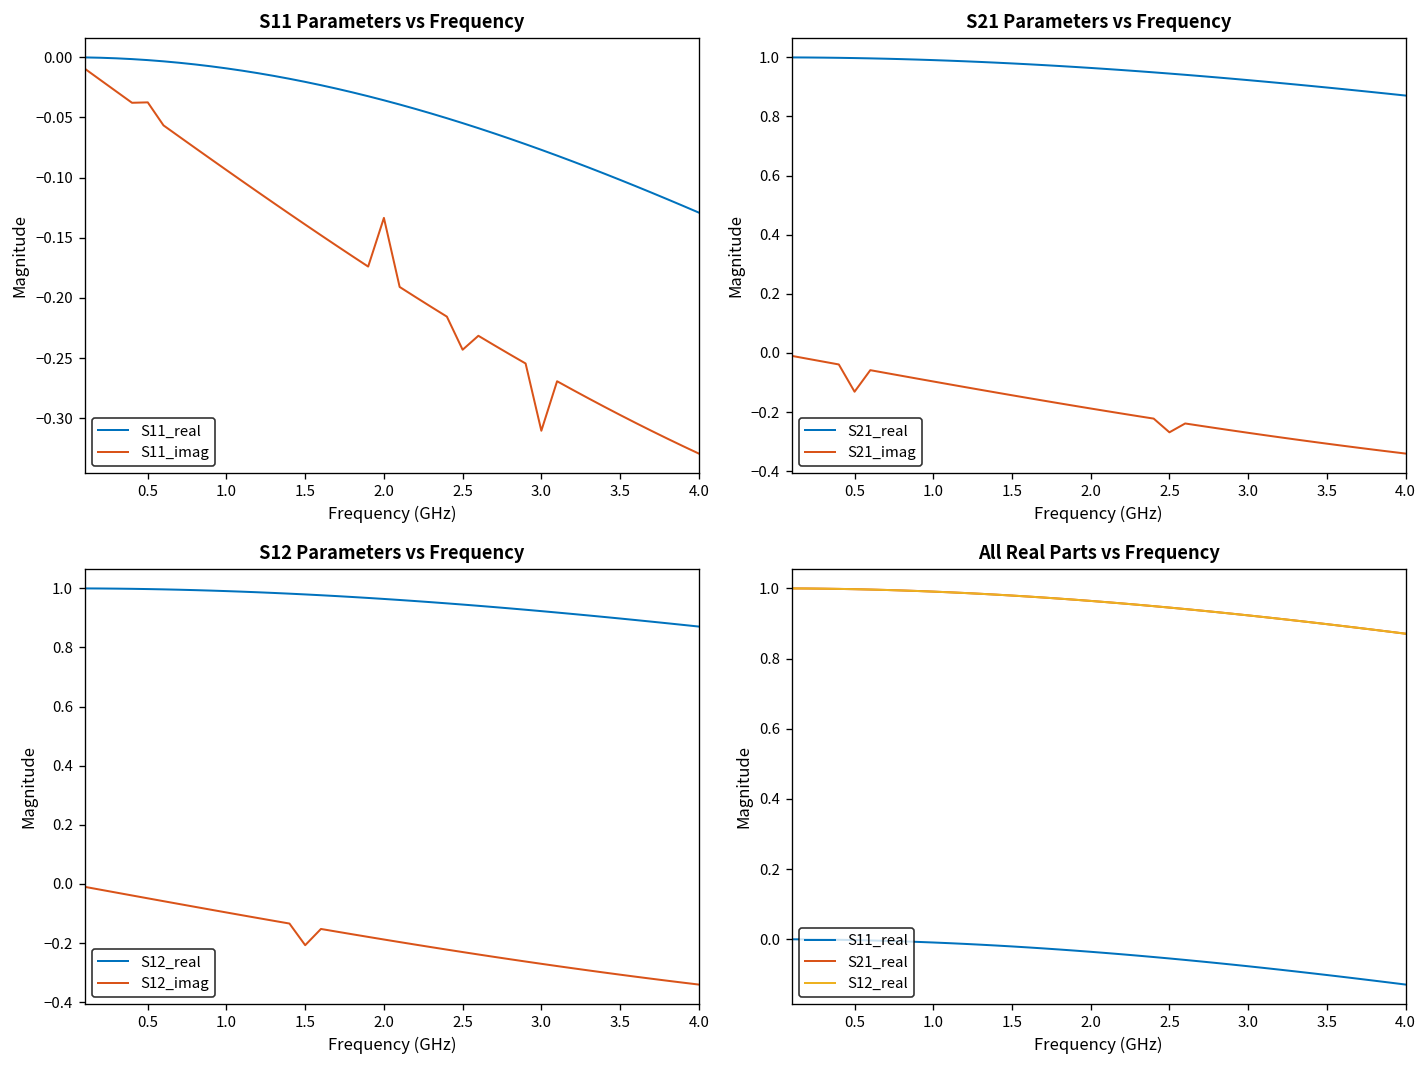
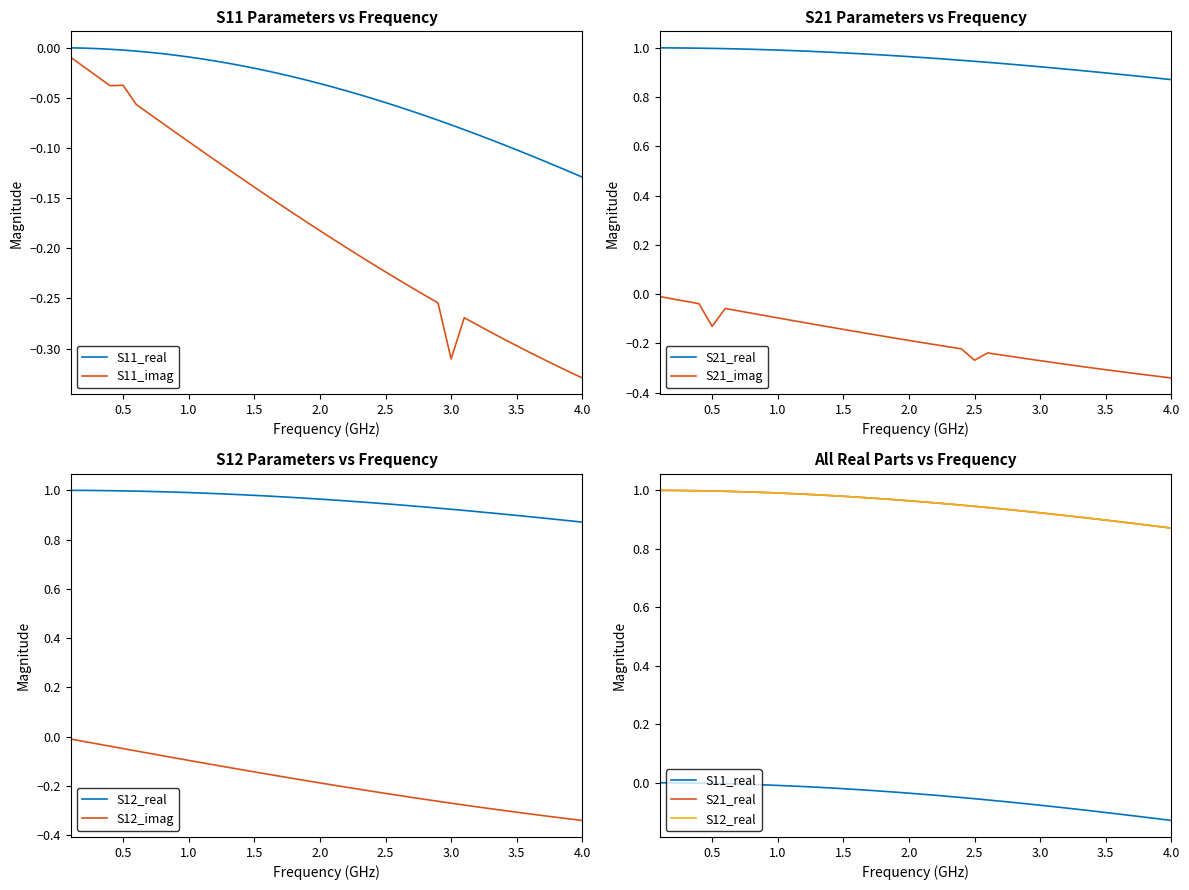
  {
    "S11 Parameters vs Frequency": {
      "S11_real": {
        "0.5": -0.002,
        "1.0": -0.009,
        "1.5": -0.020,
        "2.0": -0.036,
        "2.5": -0.055,
        "3.0": -0.077,
        "3.5": -0.102,
        "4.0": -0.129
      },
      "S11_imag": {
        "0.5": -0.037,
        "1.0": -0.094,
        "1.5": -0.139,
-       "2.0": -0.133,
-       "2.5": -0.243,
+       "2.0": -0.182,
+       "2.5": -0.224,
        "3.0": -0.310,
        "3.5": -0.297,
        "4.0": -0.329
      }
    },
    "S21 Parameters vs Frequency": {
      "S21_imag": {
        "0.5": -0.13,
        "1.0": -0.10,
        "1.5": -0.14,
        "2.0": -0.19,
        "2.5": -0.27,
        "3.0": -0.27,
        "3.5": -0.31,
        "4.0": -0.34
      }
    },
    "S12 Parameters vs Frequency": {
      "S12_imag": {
        "0.5": -0.05,
        "1.0": -0.10,
-       "1.5": -0.21,
+       "1.5": -0.14,
        "2.0": -0.19,
        "2.5": -0.23,
        "3.0": -0.27,
        "3.5": -0.31,
        "4.0": -0.34
      }
    },
    "All Real Parts vs Frequency": {
      "S11_real": {
        "1.0": -0.01,
        "1.5": -0.02,
        "2.0": -0.04,
        "2.5": -0.05,
        "3.0": -0.08,
        "3.5": -0.10,
        "4.0": -0.13
      },
      "S12_real": {
        "0.5": 1.00,
        "1.0": 0.99,
        "1.5": 0.98,
        "2.0": 0.96,
        "2.5": 0.95,
        "3.0": 0.92,
        "3.5": 0.90,
        "4.0": 0.87
      }
    }
  }
